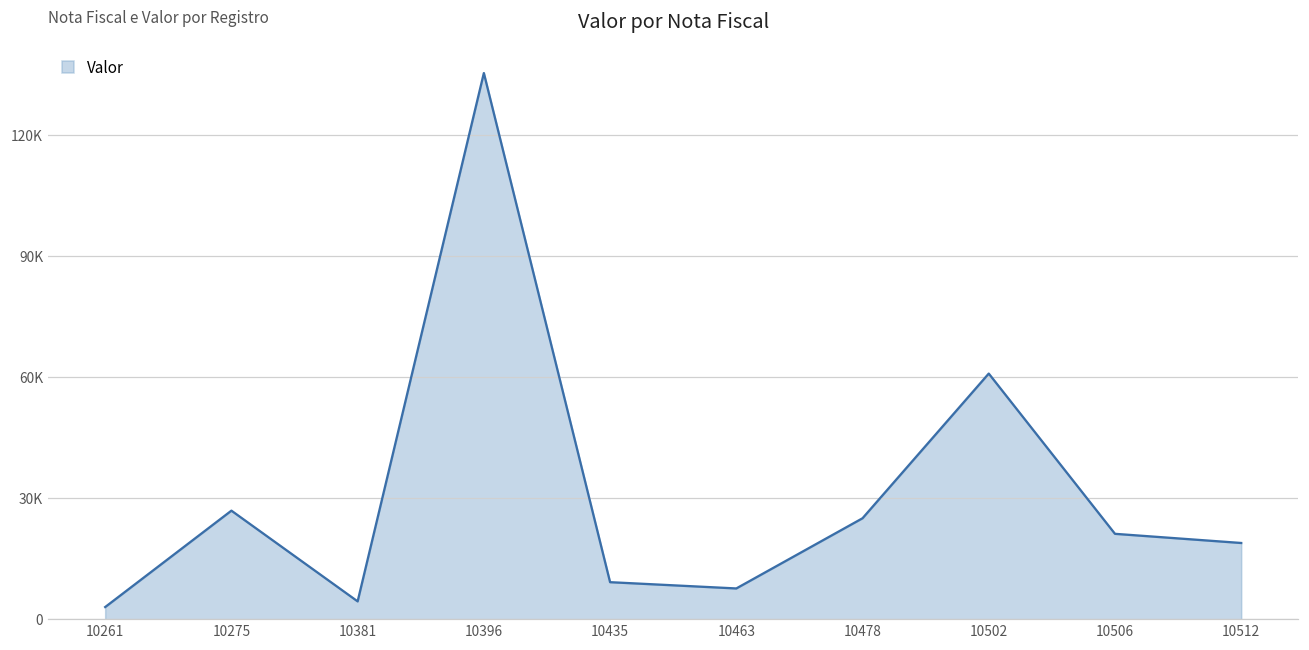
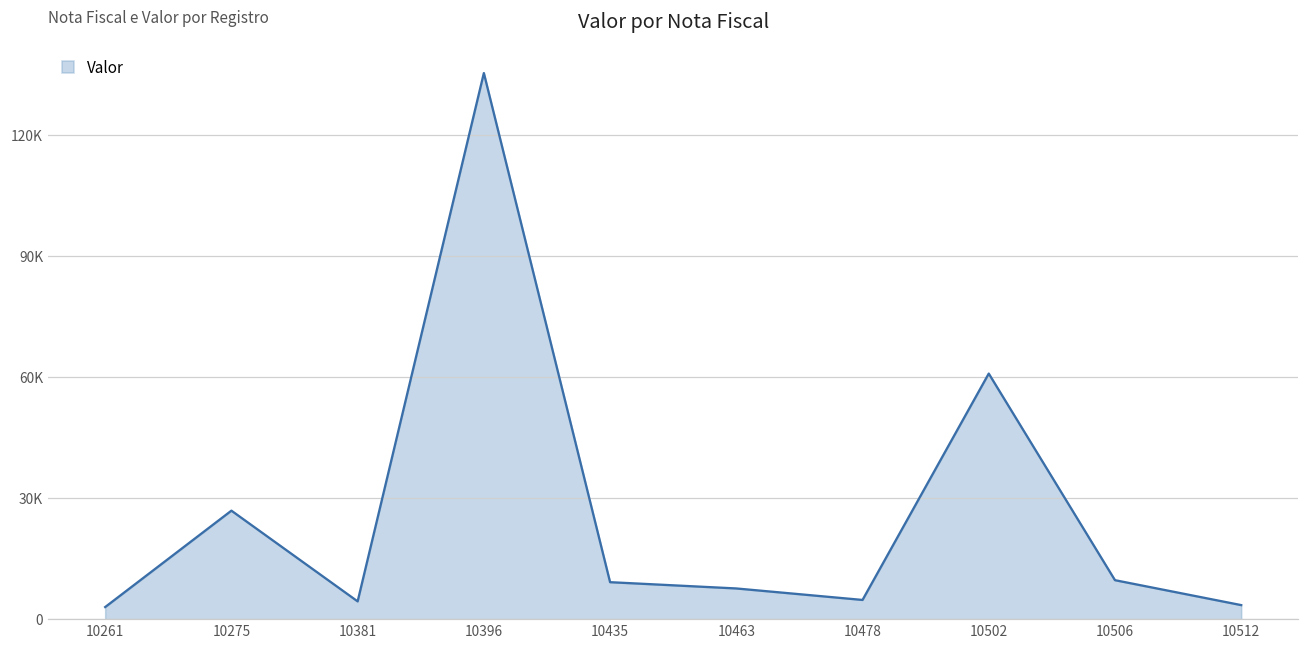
  {
    "10261": 3000,
    "10275": 27000,
    "10381": 4000,
    "10396": 135000,
    "10435": 9000,
    "10463": 8000,
-   "10478": 25000,
+   "10478": 5000,
    "10502": 61000,
-   "10506": 21000,
-   "10512": 19000
+   "10506": 10000,
+   "10512": 4000
  }
